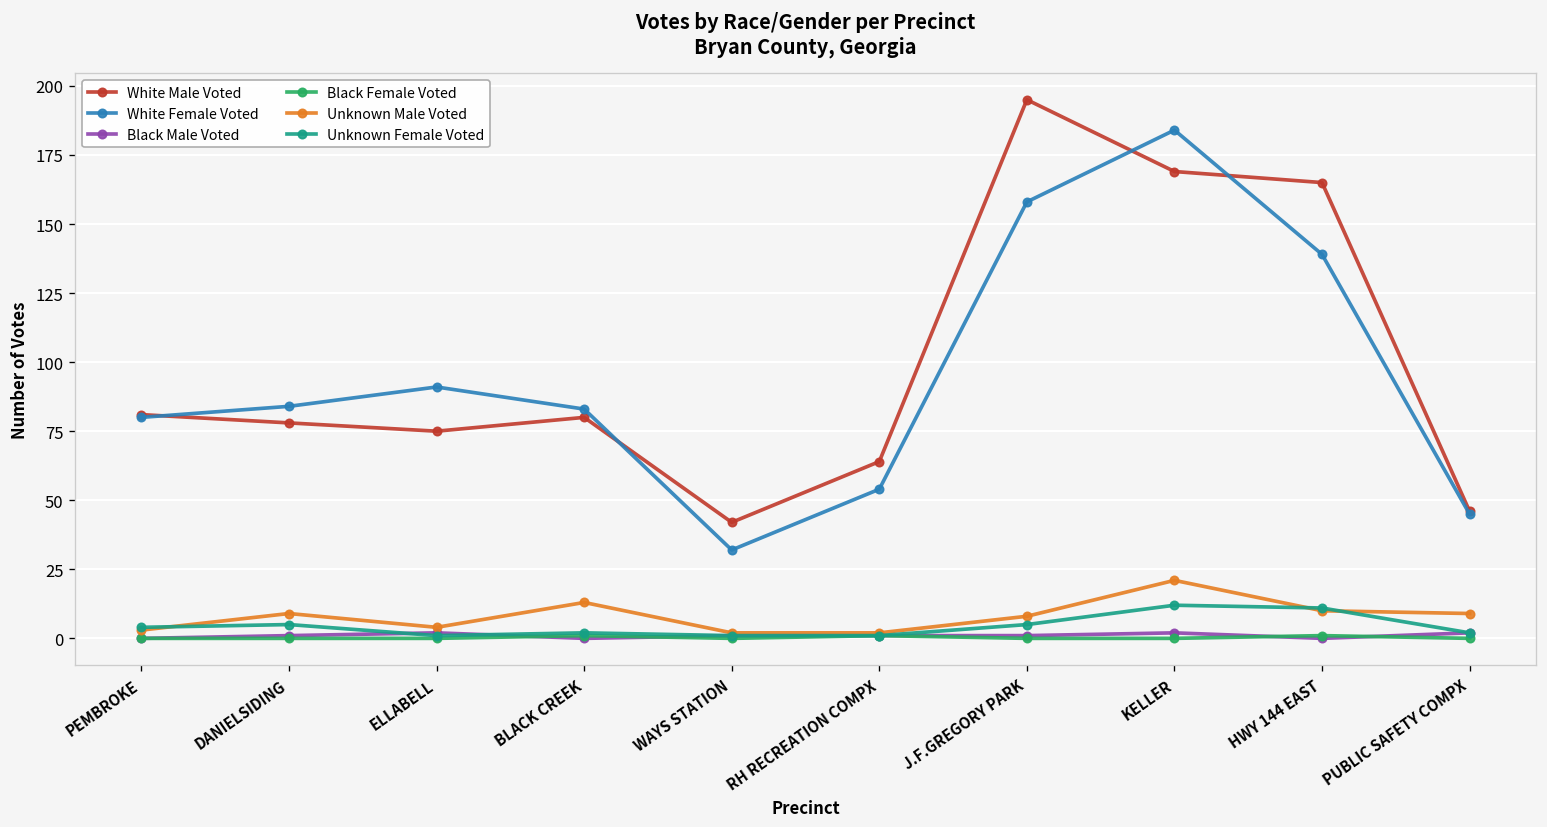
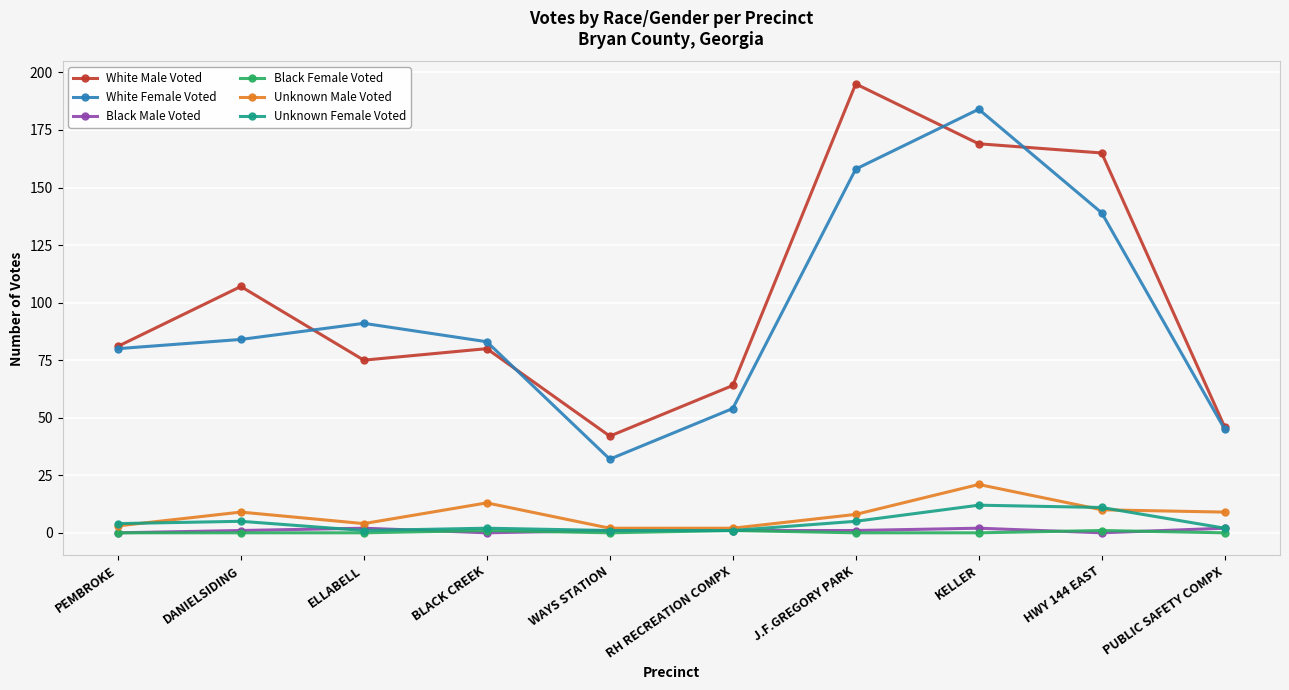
  {
    "White Male Voted": {
-     "DANIELSIDING": 78,
+     "DANIELSIDING": 107,
      "ELLABELL": 75,
      "BLACK CREEK": 80,
      "WAYS STATION": 42,
      "RH RECREATION COMPX": 64,
      "J.F.GREGORY PARK": 195,
      "KELLER": 169,
      "HWY 144 EAST": 165
    },
    "White Female Voted": {
      "DANIELSIDING": 84,
      "ELLABELL": 91,
      "BLACK CREEK": 83,
      "WAYS STATION": 32,
      "RH RECREATION COMPX": 54,
      "J.F.GREGORY PARK": 158,
      "KELLER": 184,
      "HWY 144 EAST": 139
    },
    "Black Male Voted": {
      "KELLER": 2
    },
    "Unknown Male Voted": {
      "DANIELSIDING": 9,
      "ELLABELL": 4,
      "BLACK CREEK": 13,
      "J.F.GREGORY PARK": 8,
      "KELLER": 21,
      "PUBLIC SAFETY COMPX": 9
    }
  }
